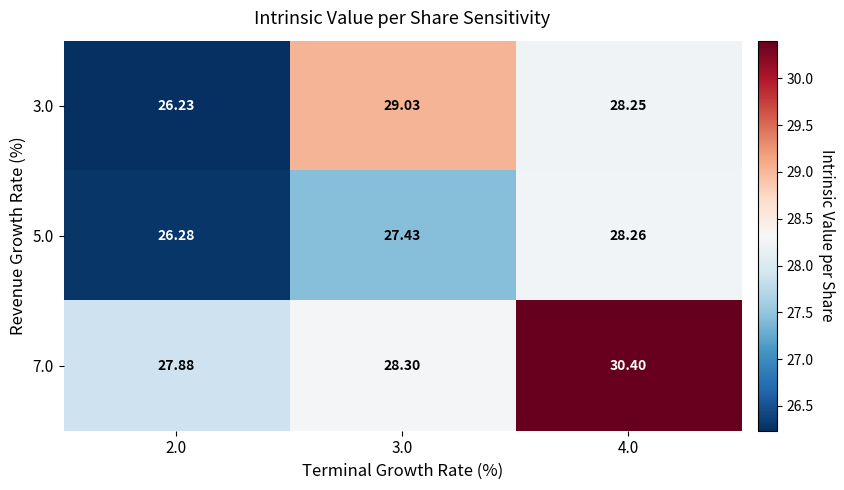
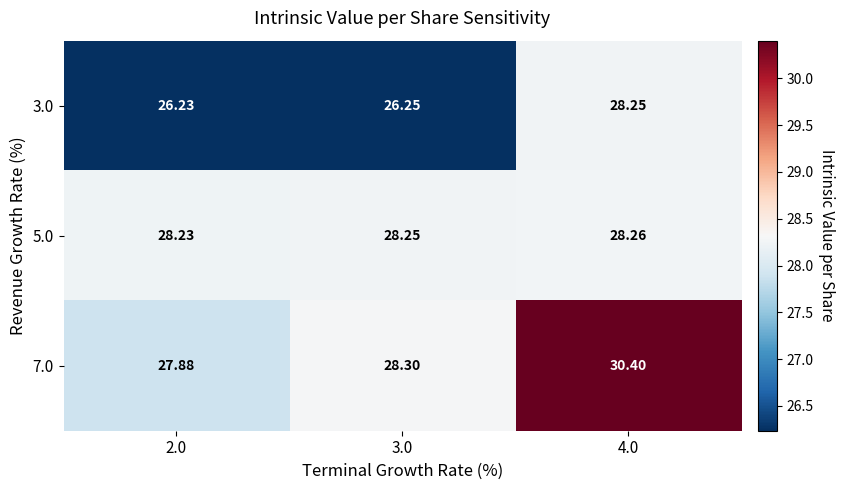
  {
    "3.0": {
      "2.0": 26.23,
-     "3.0": 29.03,
+     "3.0": 26.25,
      "4.0": 28.25
    },
    "5.0": {
-     "2.0": 26.28,
-     "3.0": 27.43,
+     "2.0": 28.23,
+     "3.0": 28.25,
      "4.0": 28.26
    },
    "7.0": {
      "2.0": 27.88,
      "3.0": 28.30,
      "4.0": 30.40
    }
  }
